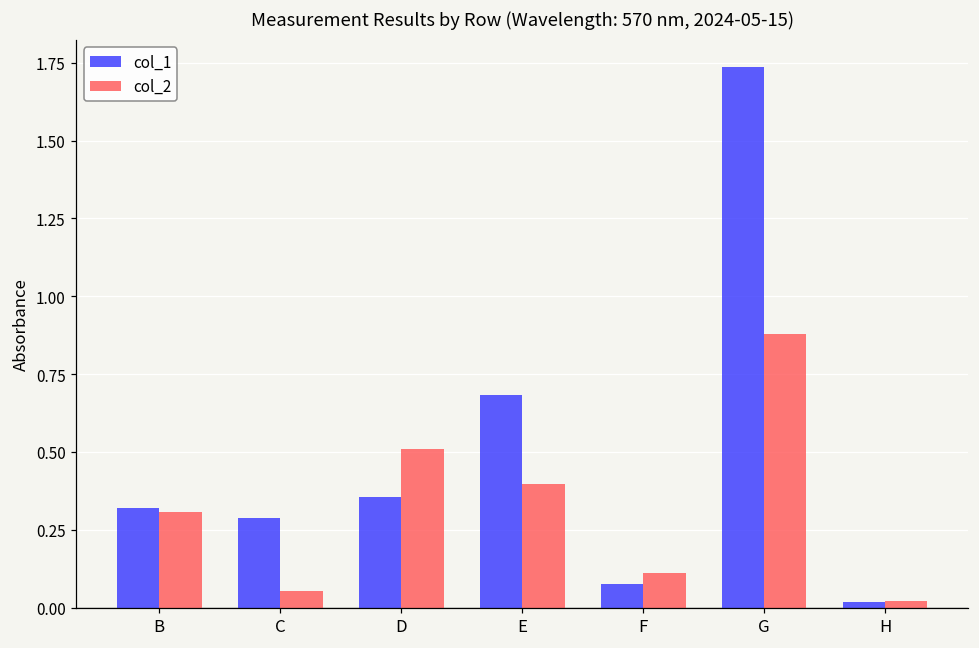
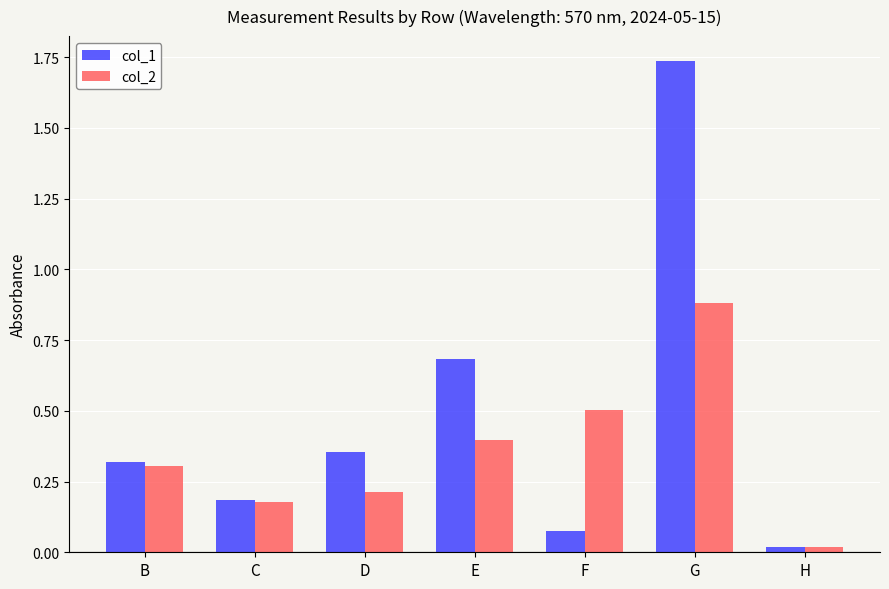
  {
    "col_1": {
      "B": 0.32,
-     "C": 0.29,
+     "C": 0.19,
      "D": 0.36,
      "E": 0.68,
      "F": 0.08,
      "G": 1.74,
      "H": 0.02
    },
    "col_2": {
      "B": 0.31,
-     "C": 0.05,
-     "D": 0.51,
+     "C": 0.18,
+     "D": 0.21,
      "E": 0.40,
-     "F": 0.11,
+     "F": 0.50,
      "G": 0.88,
      "H": 0.02
    }
  }
